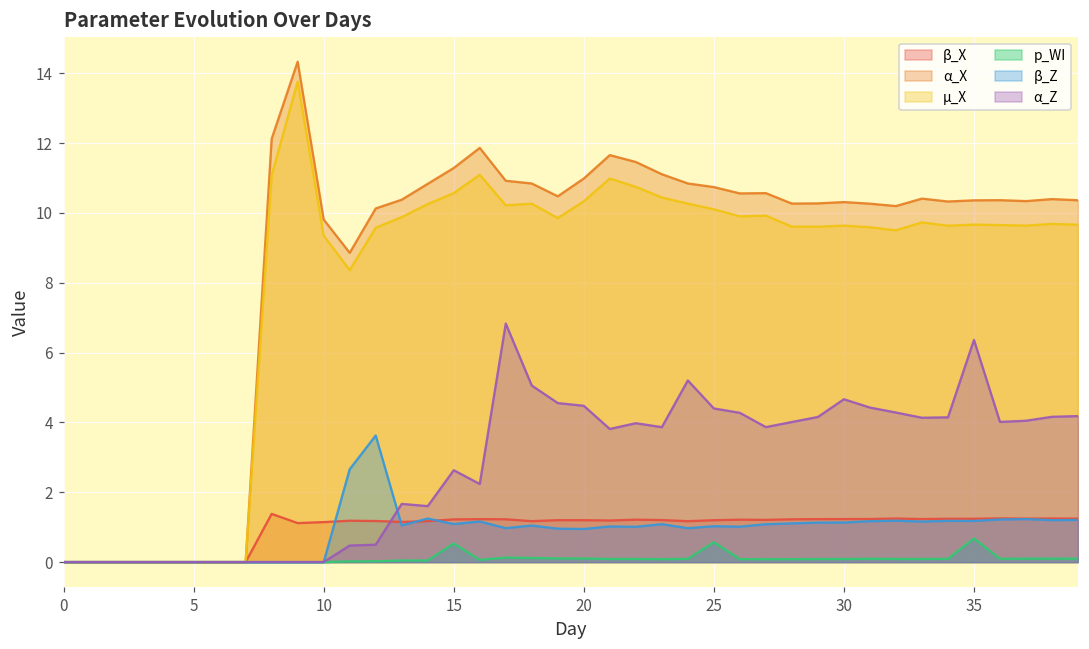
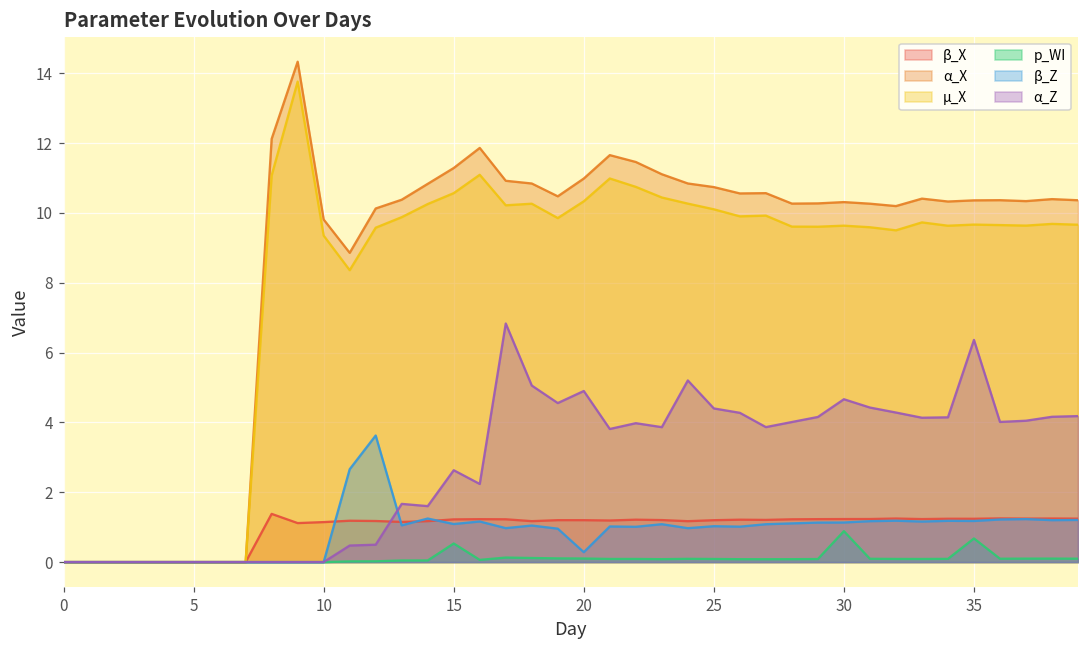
  {
    "p_WI": {
      "15": 0.5,
      "20": 0.1,
-     "25": 0.6,
-     "30": 0.1,
+     "25": 0.1,
+     "30": 0.9,
      "35": 0.7
    },
    "β_Z": {
      "15": 1.1,
-     "20": 0.9,
+     "20": 0.3,
      "25": 1.0,
      "30": 1.1
    },
    "α_Z": {
      "15": 2.6,
-     "20": 4.5,
+     "20": 4.9,
      "25": 4.4,
      "30": 4.7,
      "35": 6.4
    }
  }
